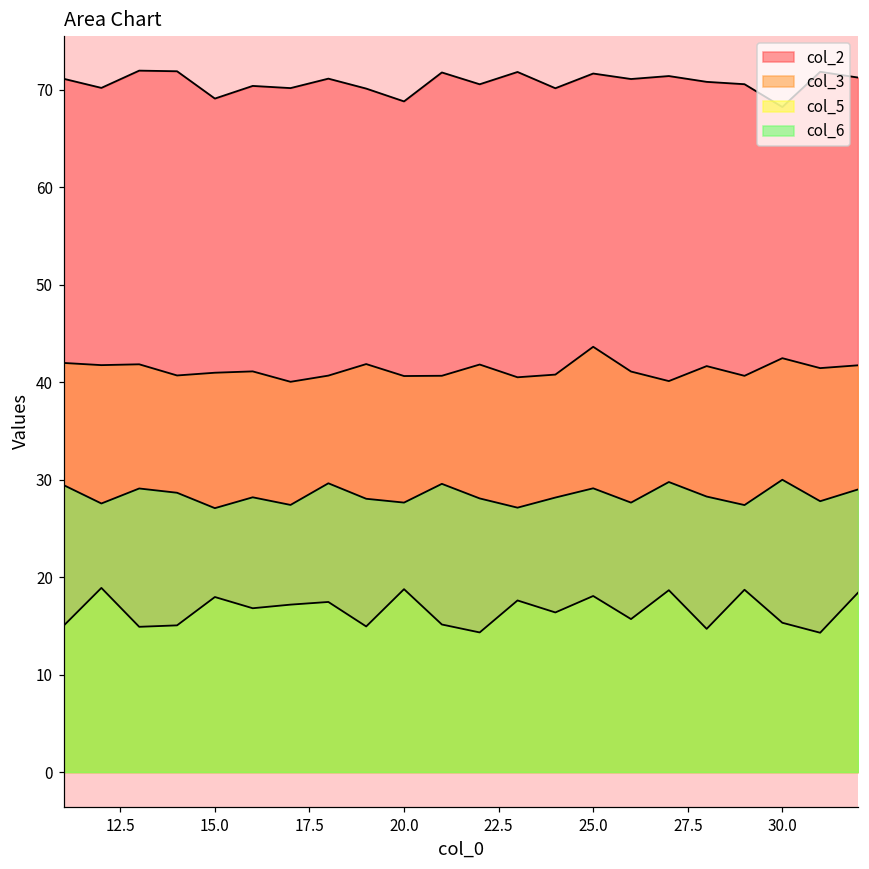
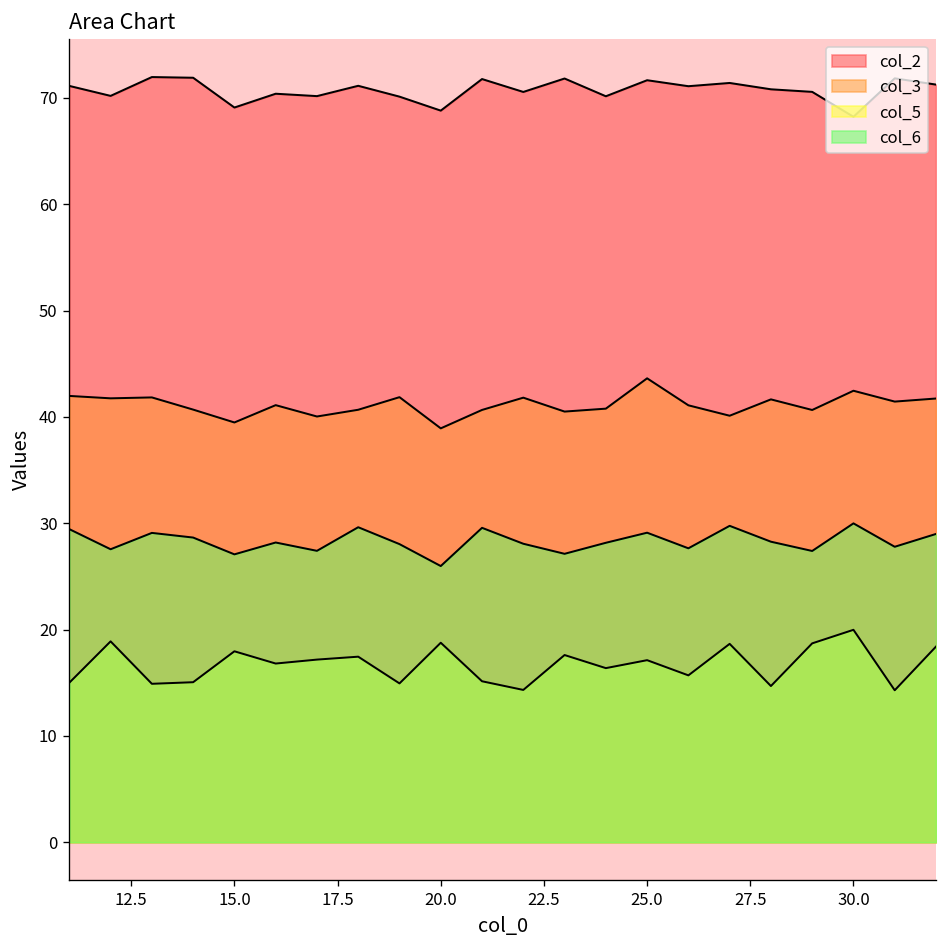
  {
    "col_2": {
      "15.0": 69,
      "20.0": 69,
      "25.0": 72
    },
    "col_3": {
-     "15.0": 41,
-     "20.0": 41,
+     "15.0": 39,
+     "20.0": 39,
      "25.0": 44,
      "30.0": 42
    },
    "col_5": {
      "15.0": 18,
      "20.0": 19,
-     "25.0": 18,
-     "30.0": 15
+     "25.0": 17,
+     "30.0": 20
    },
    "col_6": {
      "15.0": 27,
-     "20.0": 28,
+     "20.0": 26,
      "25.0": 29,
      "30.0": 30
    }
  }
